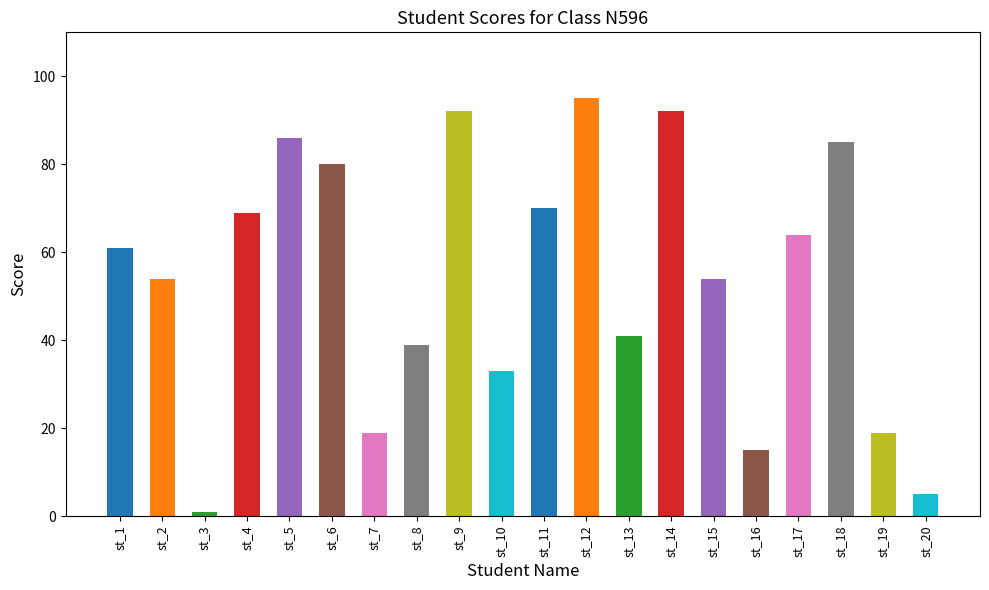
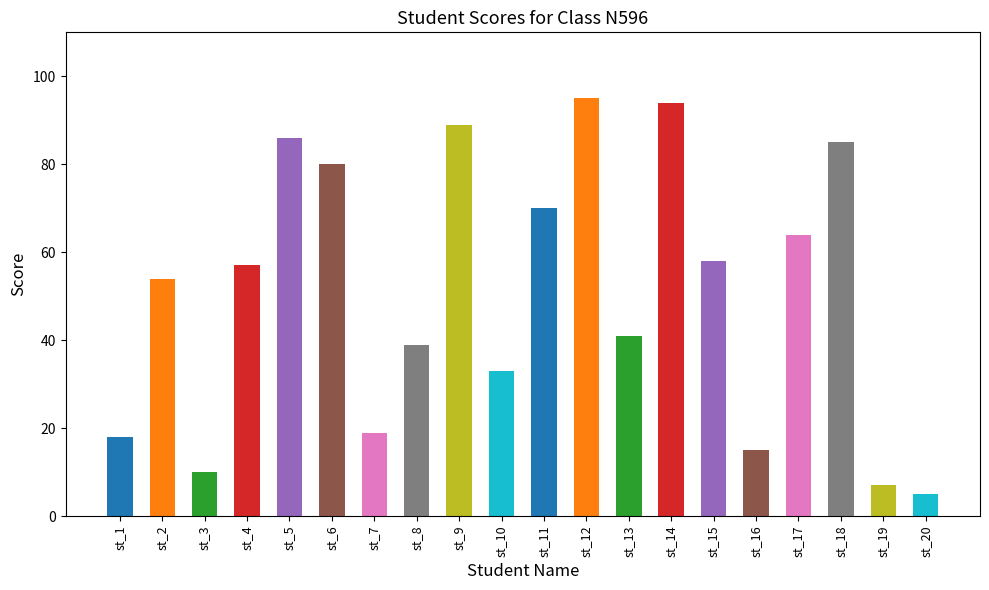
  {
-   "st_1": 61,
+   "st_1": 18,
    "st_2": 54,
-   "st_3": 1,
-   "st_4": 69,
+   "st_3": 10,
+   "st_4": 57,
    "st_5": 86,
    "st_6": 80,
    "st_7": 19,
    "st_8": 39,
-   "st_9": 92,
+   "st_9": 89,
    "st_10": 33,
    "st_11": 70,
    "st_12": 95,
    "st_13": 41,
-   "st_14": 92,
-   "st_15": 54,
+   "st_14": 94,
+   "st_15": 58,
    "st_16": 15,
    "st_17": 64,
    "st_18": 85,
-   "st_19": 19,
+   "st_19": 7,
    "st_20": 5
  }
